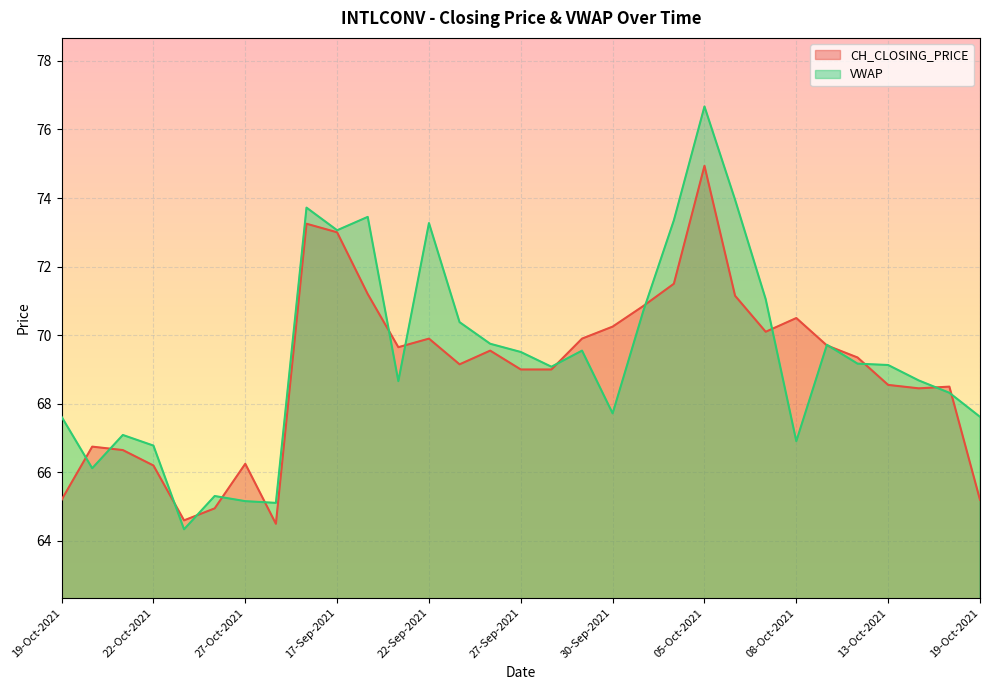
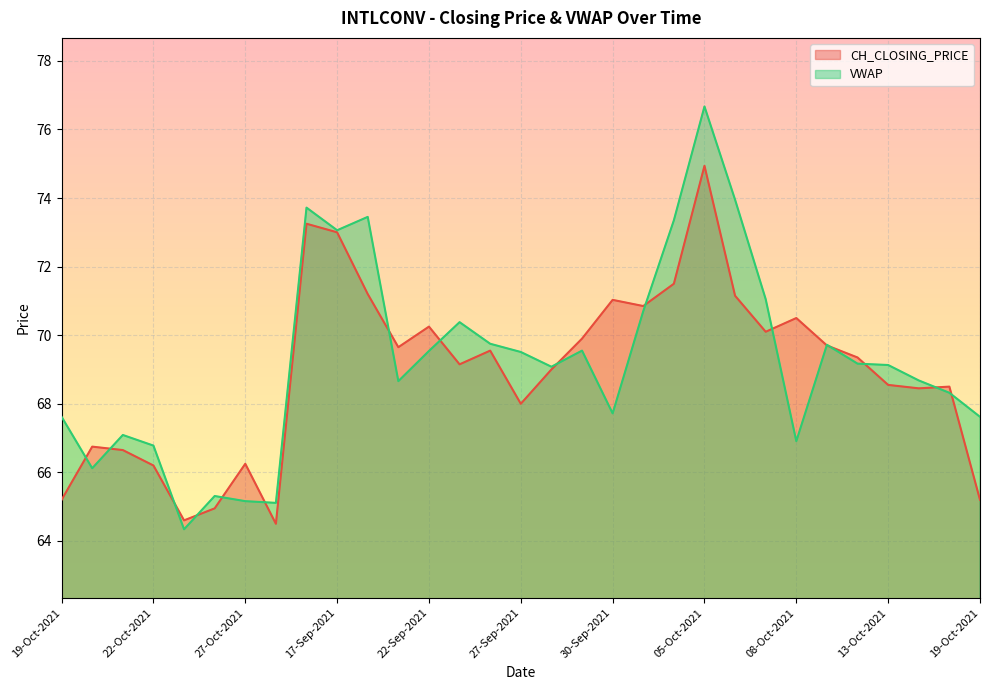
  {
    "CH_CLOSING_PRICE": {
      "22-Oct-2021": 66.2,
      "27-Oct-2021": 66.3,
-     "22-Sep-2021": 69.9,
-     "27-Sep-2021": 69,
-     "30-Sep-2021": 70.3,
+     "22-Sep-2021": 70.3,
+     "27-Sep-2021": 68,
+     "30-Sep-2021": 71.0,
      "05-Oct-2021": 74.9,
      "08-Oct-2021": 70.5,
      "13-Oct-2021": 68.6
    },
    "VWAP": {
      "22-Oct-2021": 66.8,
      "27-Oct-2021": 65.2,
-     "22-Sep-2021": 73.3,
+     "22-Sep-2021": 69.5,
      "27-Sep-2021": 69.5,
      "30-Sep-2021": 67.7,
      "05-Oct-2021": 76.7,
      "08-Oct-2021": 66.9,
      "13-Oct-2021": 69.1
    }
  }
